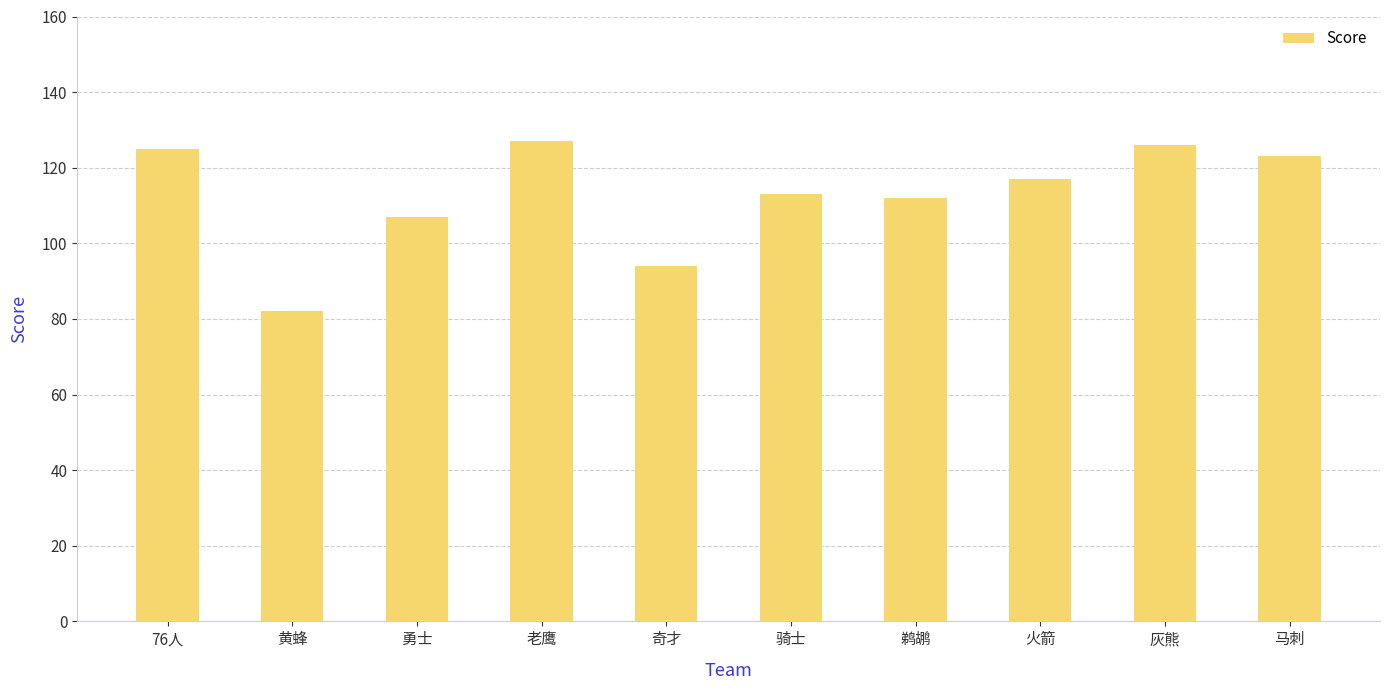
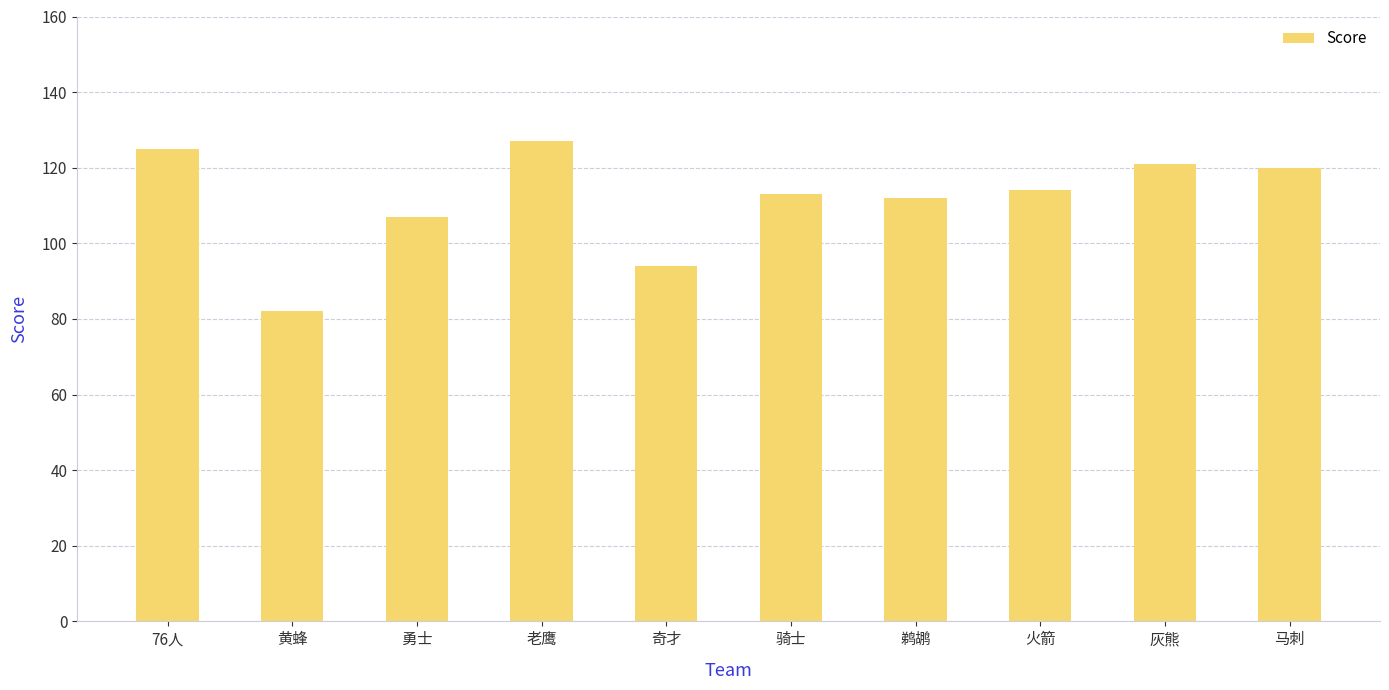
  {
    "76人": 125,
    "黄蜂": 82,
    "勇士": 107,
    "老鹰": 127,
    "奇才": 94,
    "骑士": 113,
    "鹈鹕": 112,
-   "火箭": 117,
-   "灰熊": 126,
-   "马刺": 123
+   "火箭": 114,
+   "灰熊": 121,
+   "马刺": 120
  }
